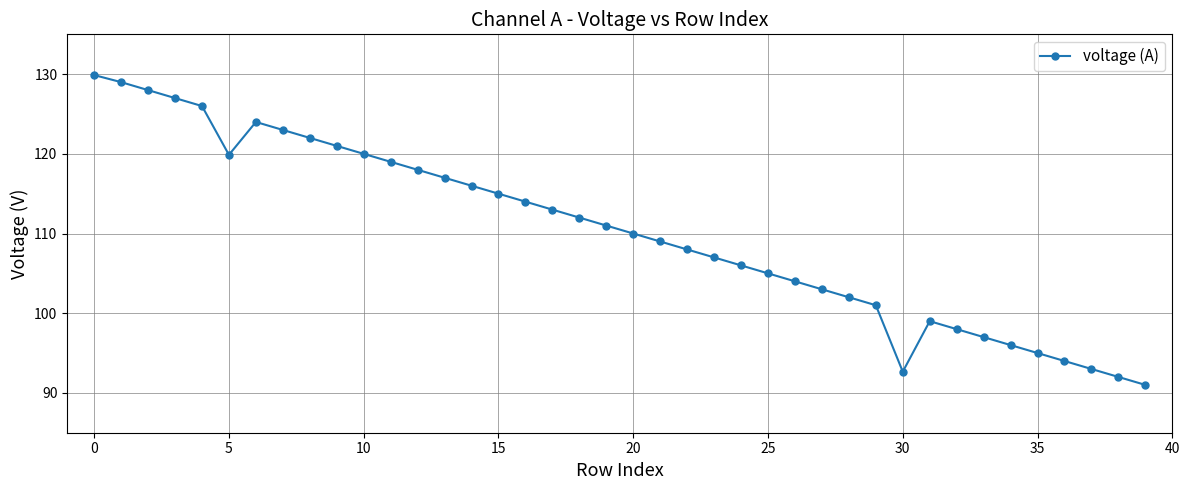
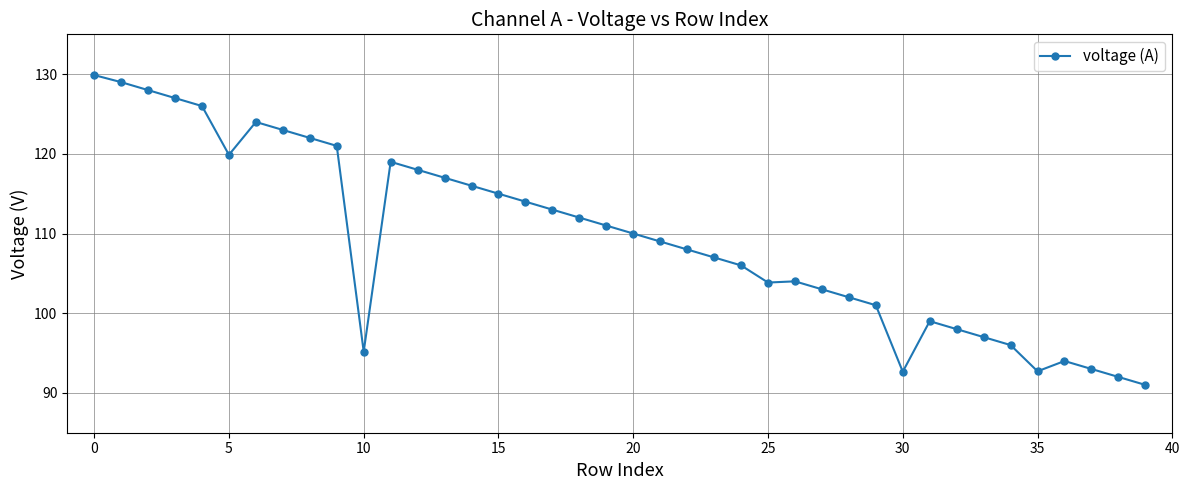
  {
    "0": 130,
    "5": 120,
-   "10": 120,
+   "10": 95,
    "15": 115,
    "20": 110,
-   "25": 105,
+   "25": 104,
    "30": 93,
-   "35": 95
+   "35": 93
  }
